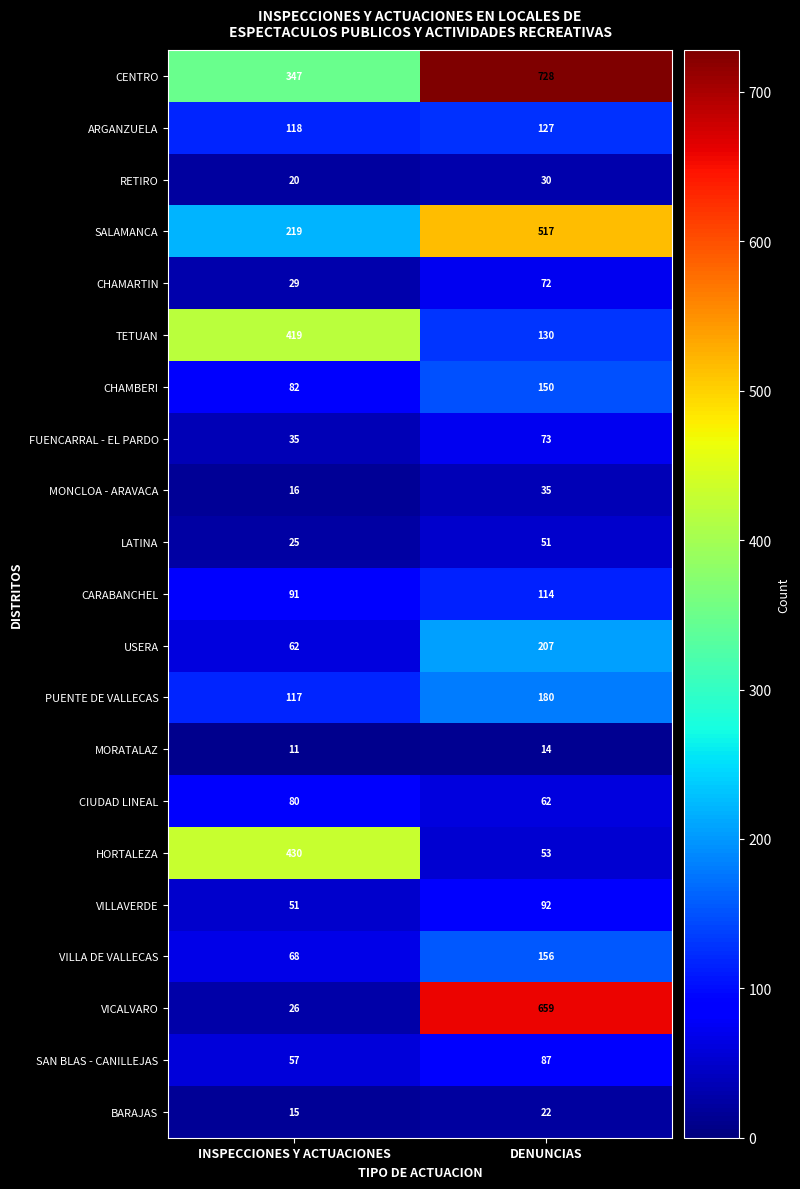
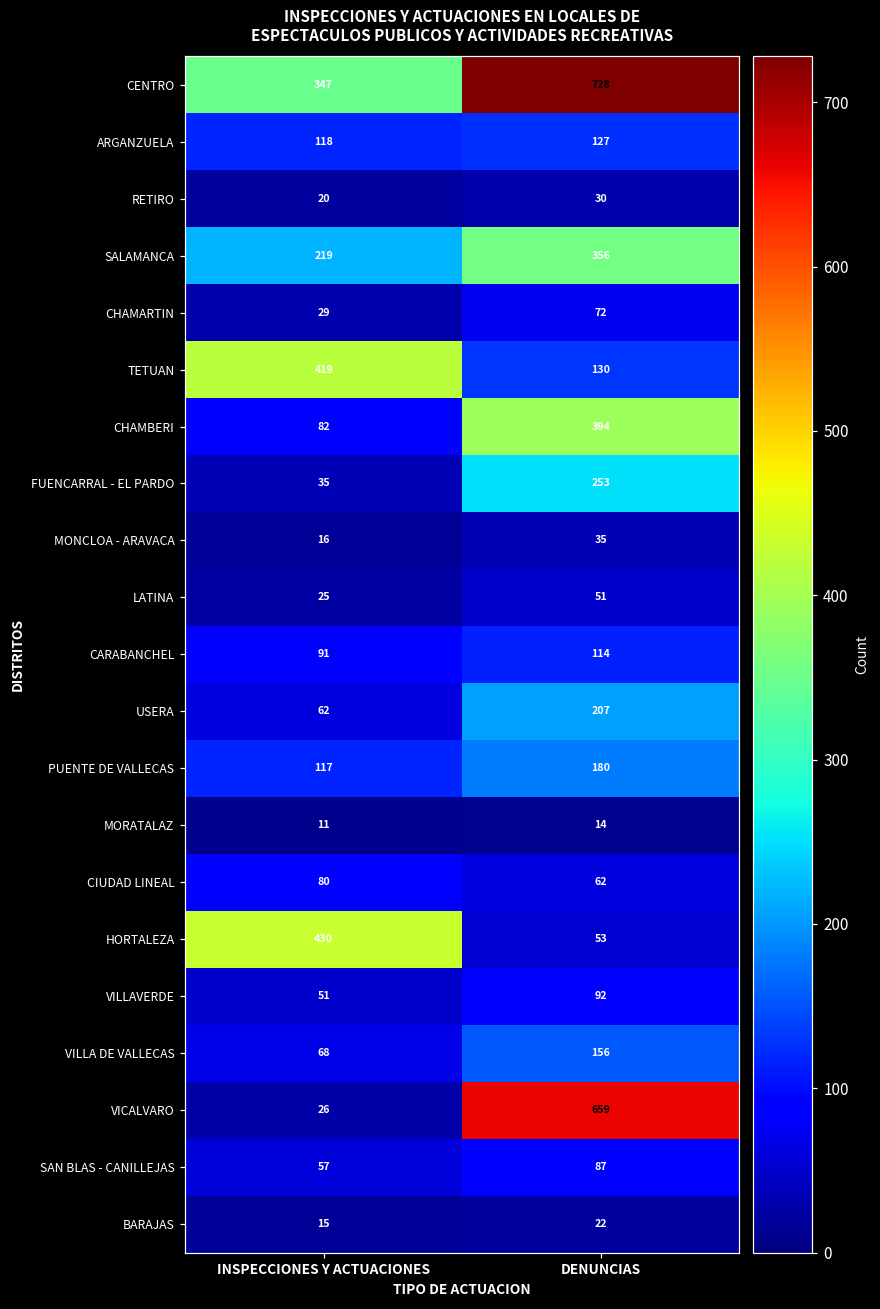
  {
    "CENTRO": {
      "INSPECCIONES Y ACTUACIONES": 347,
      "DENUNCIAS": 728
    },
    "ARGANZUELA": {
      "INSPECCIONES Y ACTUACIONES": 118,
      "DENUNCIAS": 127
    },
    "RETIRO": {
      "INSPECCIONES Y ACTUACIONES": 20,
      "DENUNCIAS": 30
    },
    "SALAMANCA": {
      "INSPECCIONES Y ACTUACIONES": 219,
-     "DENUNCIAS": 517
+     "DENUNCIAS": 356
    },
    "CHAMARTIN": {
      "INSPECCIONES Y ACTUACIONES": 29,
      "DENUNCIAS": 72
    },
    "TETUAN": {
      "INSPECCIONES Y ACTUACIONES": 419,
      "DENUNCIAS": 130
    },
    "CHAMBERI": {
      "INSPECCIONES Y ACTUACIONES": 82,
-     "DENUNCIAS": 150
+     "DENUNCIAS": 394
    },
    "FUENCARRAL - EL PARDO": {
      "INSPECCIONES Y ACTUACIONES": 35,
-     "DENUNCIAS": 73
+     "DENUNCIAS": 253
    },
    "MONCLOA - ARAVACA": {
      "INSPECCIONES Y ACTUACIONES": 16,
      "DENUNCIAS": 35
    },
    "LATINA": {
      "INSPECCIONES Y ACTUACIONES": 25,
      "DENUNCIAS": 51
    },
    "CARABANCHEL": {
      "INSPECCIONES Y ACTUACIONES": 91,
      "DENUNCIAS": 114
    },
    "USERA": {
      "INSPECCIONES Y ACTUACIONES": 62,
      "DENUNCIAS": 207
    },
    "PUENTE DE VALLECAS": {
      "INSPECCIONES Y ACTUACIONES": 117,
      "DENUNCIAS": 180
    },
    "MORATALAZ": {
      "INSPECCIONES Y ACTUACIONES": 11,
      "DENUNCIAS": 14
    },
    "CIUDAD LINEAL": {
      "INSPECCIONES Y ACTUACIONES": 80,
      "DENUNCIAS": 62
    },
    "HORTALEZA": {
      "INSPECCIONES Y ACTUACIONES": 430,
      "DENUNCIAS": 53
    },
    "VILLAVERDE": {
      "INSPECCIONES Y ACTUACIONES": 51,
      "DENUNCIAS": 92
    },
    "VILLA DE VALLECAS": {
      "INSPECCIONES Y ACTUACIONES": 68,
      "DENUNCIAS": 156
    },
    "VICALVARO": {
      "INSPECCIONES Y ACTUACIONES": 26,
      "DENUNCIAS": 659
    },
    "SAN BLAS - CANILLEJAS": {
      "INSPECCIONES Y ACTUACIONES": 57,
      "DENUNCIAS": 87
    },
    "BARAJAS": {
      "INSPECCIONES Y ACTUACIONES": 15,
      "DENUNCIAS": 22
    }
  }
